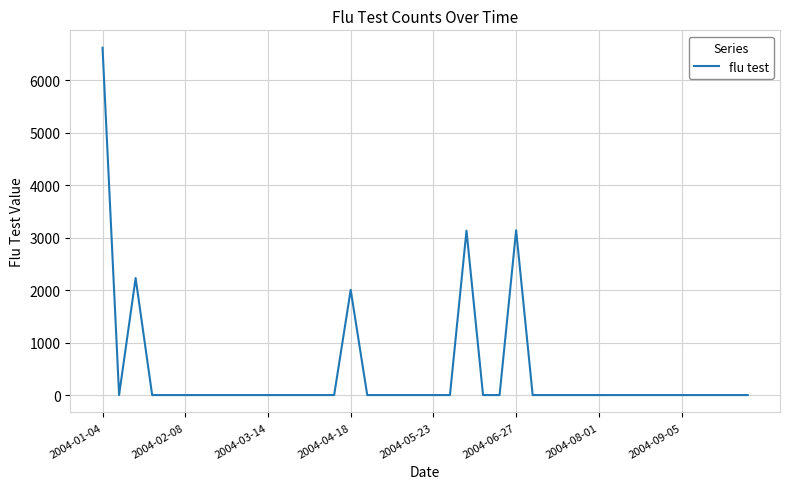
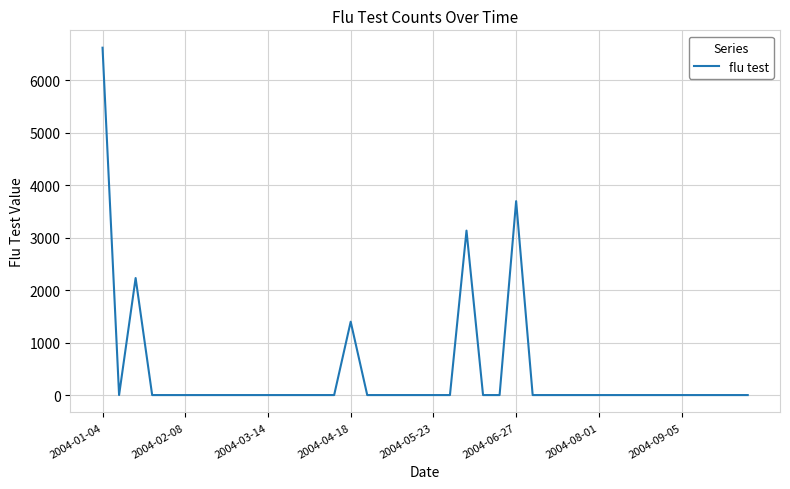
  {
    "2004-01-04": 6600,
    "2004-02-08": 0,
    "2004-03-14": 0,
-   "2004-04-18": 2000,
+   "2004-04-18": 1400,
    "2004-05-23": 0,
-   "2004-06-27": 3100,
+   "2004-06-27": 3700,
    "2004-08-01": 0,
    "2004-09-05": 0
  }
